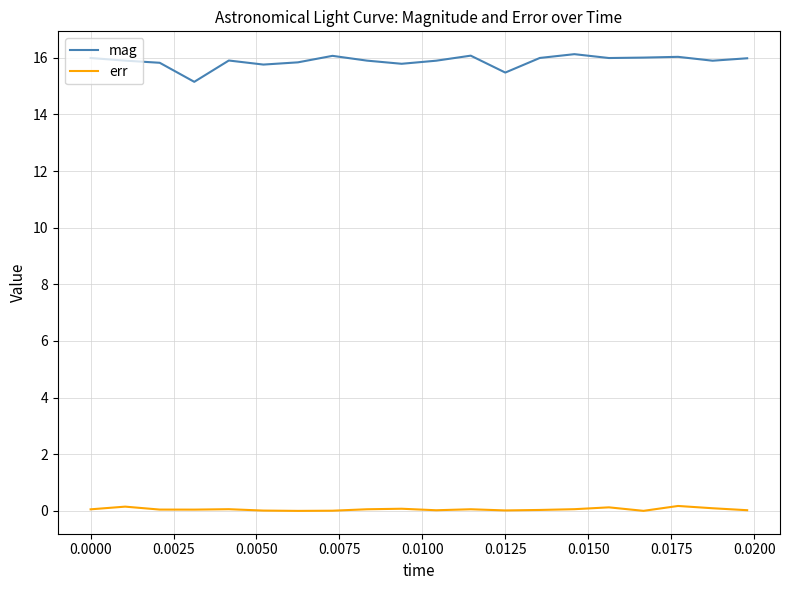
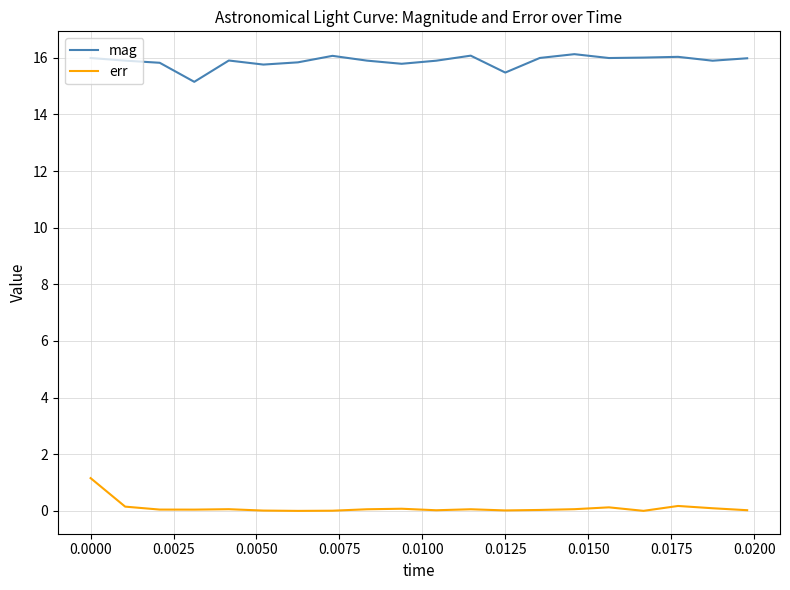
  {
    "mag": {
      "0.0125": 15.5
    },
    "err": {
-     "0.0000": 0.1,
+     "0.0000": 1.2,
      "0.0125": 0.0
    }
  }
